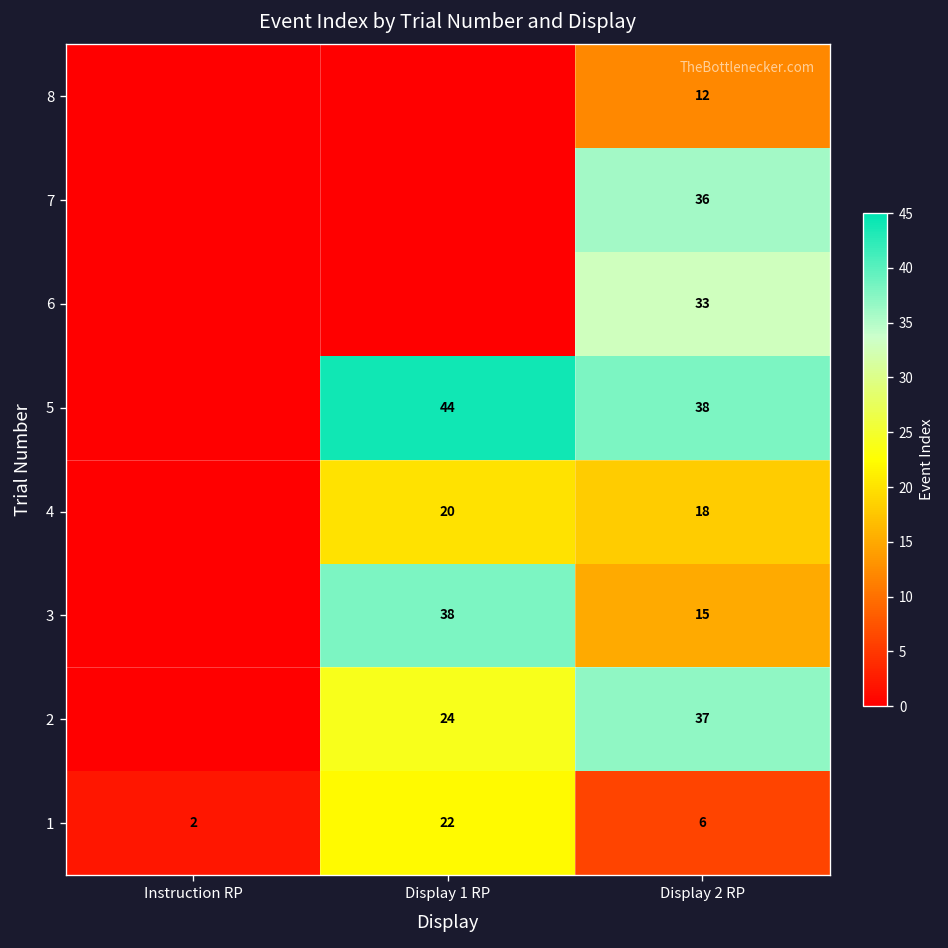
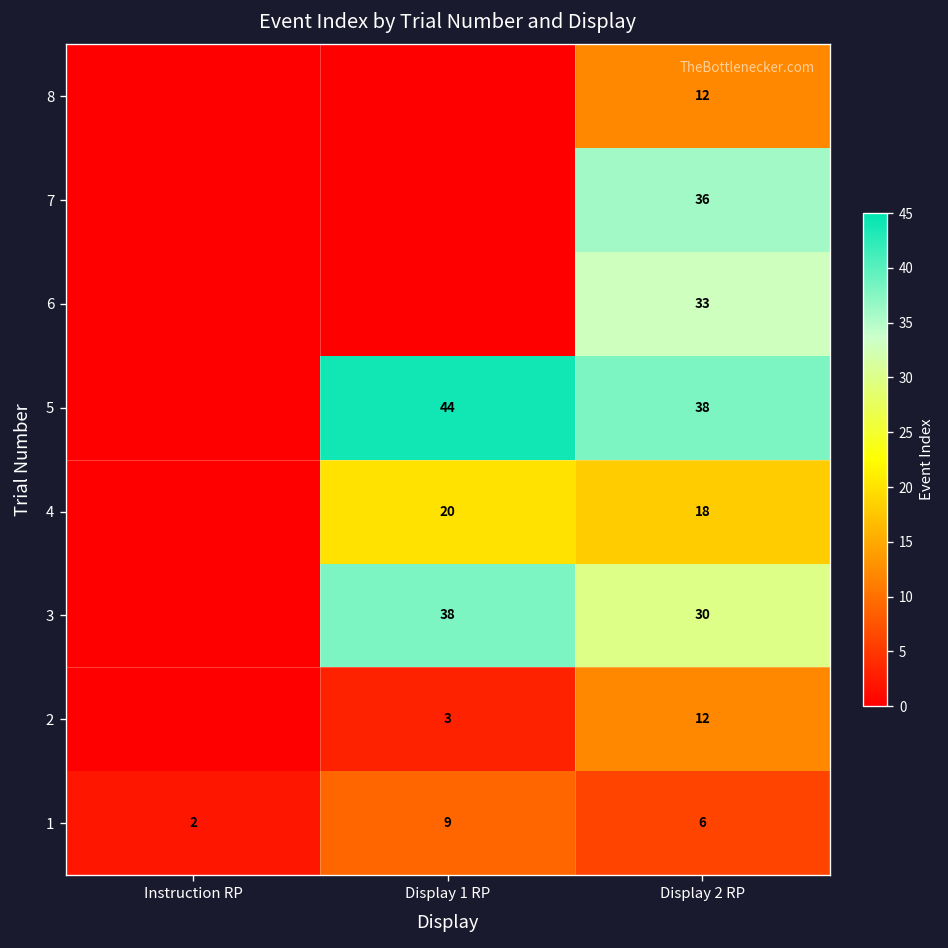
  {
    "7": {
      "Display 2 RP": 36
    },
    "6": {
      "Display 2 RP": 33
    },
    "5": {
      "Display 1 RP": 44,
      "Display 2 RP": 38
    },
    "4": {
      "Display 1 RP": 20,
      "Display 2 RP": 18
    },
    "3": {
      "Display 1 RP": 38,
-     "Display 2 RP": 15
+     "Display 2 RP": 30
    },
    "2": {
-     "Display 1 RP": 24,
-     "Display 2 RP": 37
+     "Display 1 RP": 3,
+     "Display 2 RP": 12
    },
    "1": {
      "Instruction RP": 2,
-     "Display 1 RP": 22,
+     "Display 1 RP": 9,
      "Display 2 RP": 6
    }
  }
